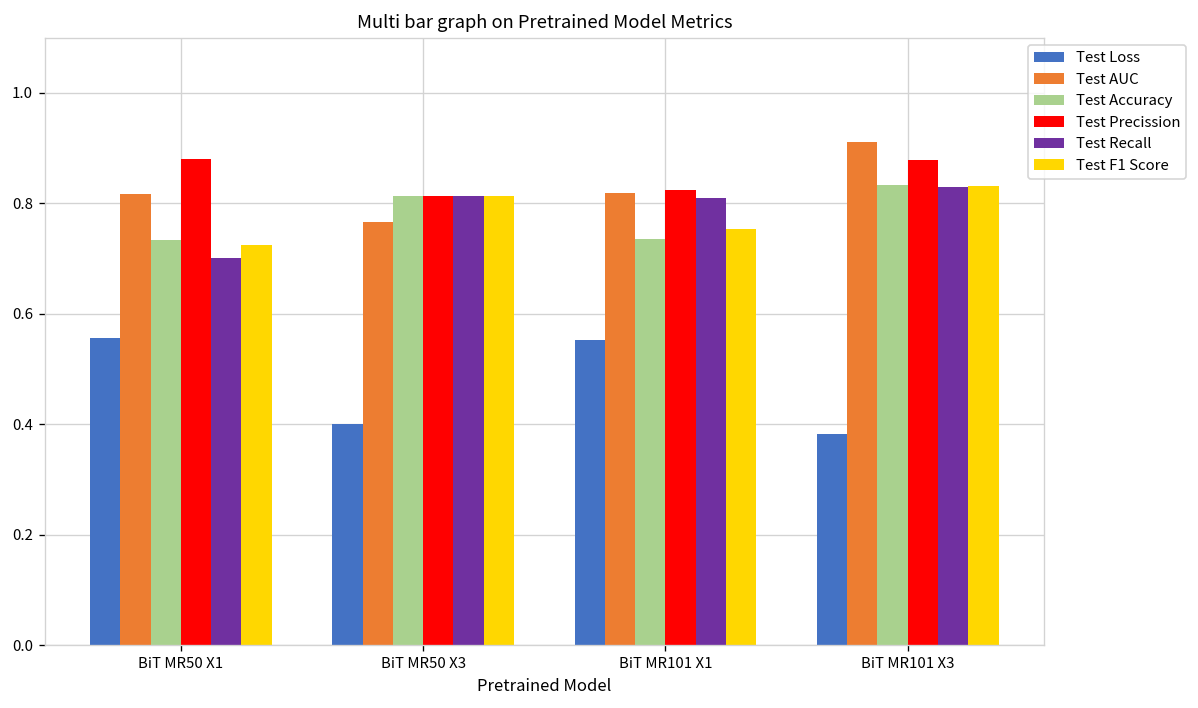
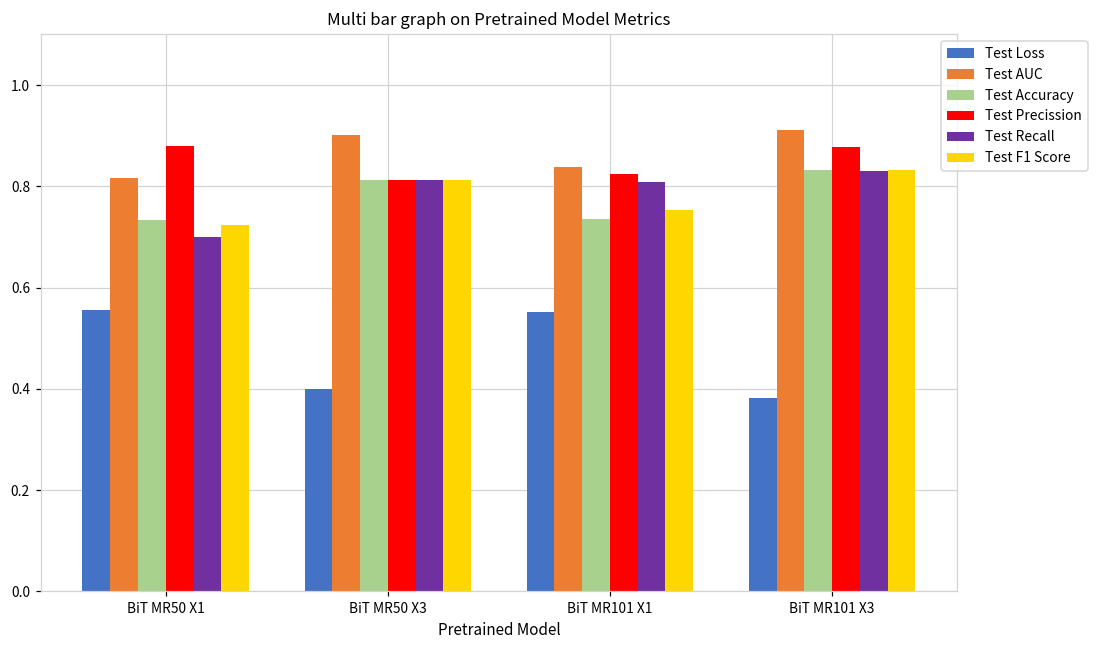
  {
    "Test Loss": {
      "BiT MR50 X1": 0.56,
      "BiT MR50 X3": 0.40,
      "BiT MR101 X1": 0.55,
      "BiT MR101 X3": 0.38
    },
    "Test AUC": {
      "BiT MR50 X1": 0.82,
-     "BiT MR50 X3": 0.77,
-     "BiT MR101 X1": 0.82,
+     "BiT MR50 X3": 0.90,
+     "BiT MR101 X1": 0.84,
      "BiT MR101 X3": 0.91
    },
    "Test Accuracy": {
      "BiT MR50 X1": 0.73,
      "BiT MR50 X3": 0.81,
      "BiT MR101 X1": 0.73,
      "BiT MR101 X3": 0.83
    },
    "Test Precission": {
      "BiT MR50 X1": 0.88,
      "BiT MR50 X3": 0.81,
      "BiT MR101 X1": 0.82,
      "BiT MR101 X3": 0.88
    },
    "Test Recall": {
      "BiT MR50 X1": 0.70,
      "BiT MR50 X3": 0.81,
      "BiT MR101 X1": 0.81,
      "BiT MR101 X3": 0.83
    },
    "Test F1 Score": {
      "BiT MR50 X1": 0.72,
      "BiT MR50 X3": 0.81,
      "BiT MR101 X1": 0.75,
      "BiT MR101 X3": 0.83
    }
  }
